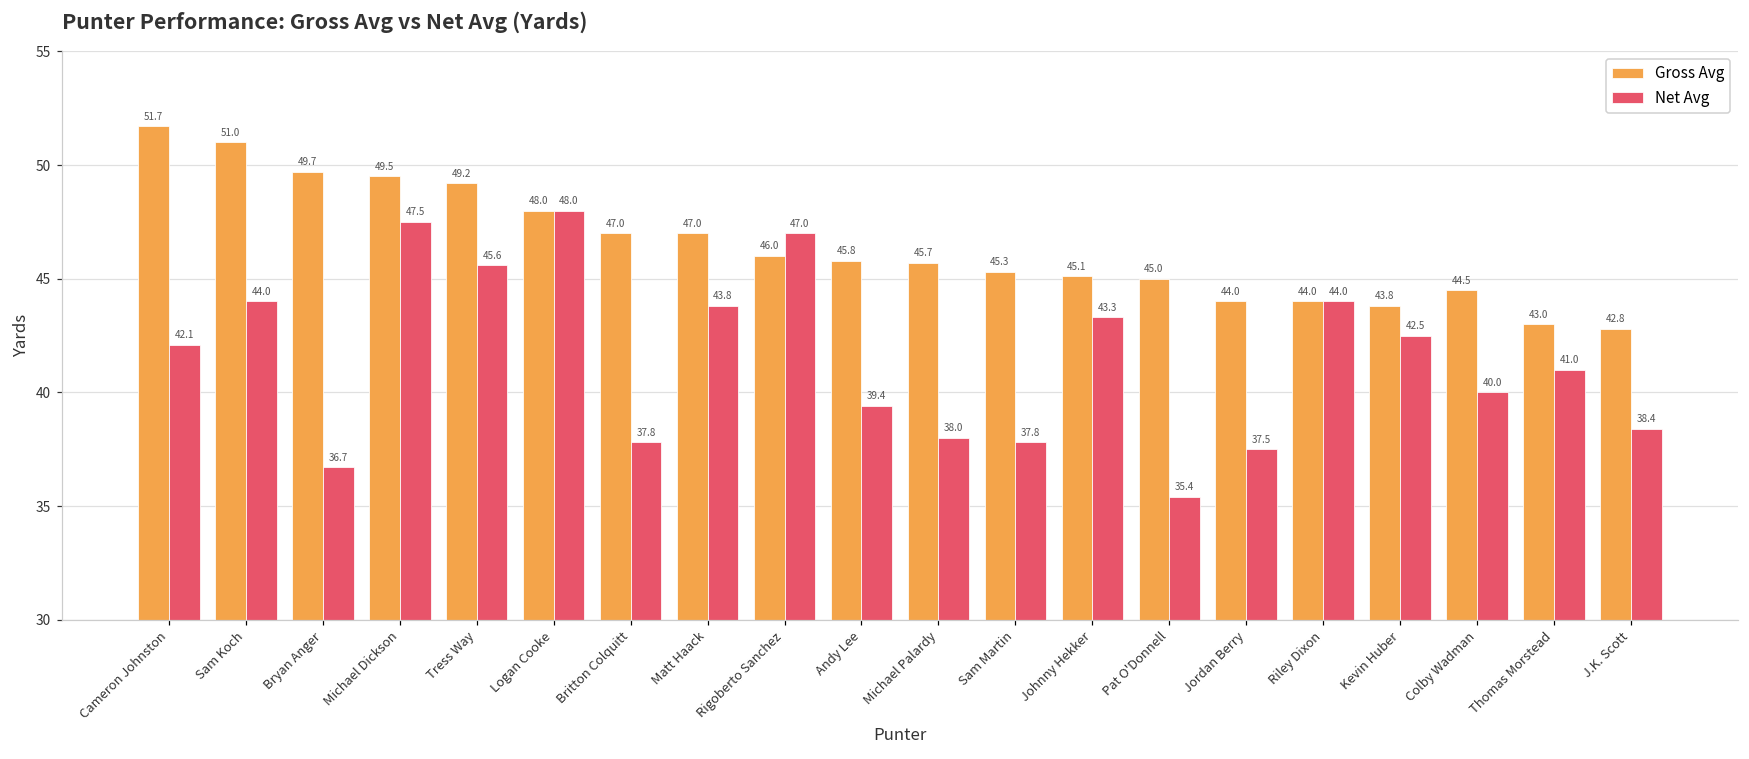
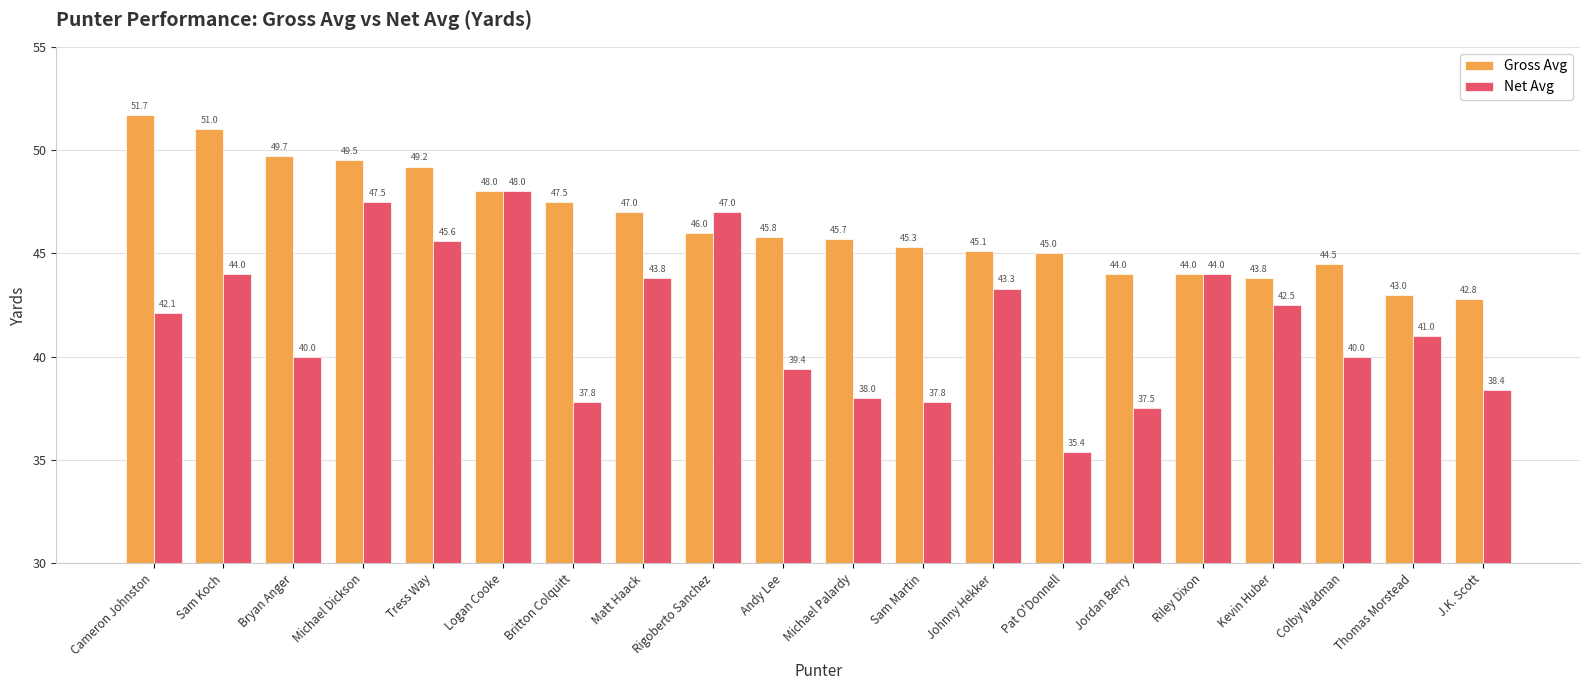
  {
    "Gross Avg": {
      "Cameron Johnston": 51.7,
      "Sam Koch": 51.0,
      "Bryan Anger": 49.7,
      "Michael Dickson": 49.5,
      "Tress Way": 49.2,
      "Logan Cooke": 48.0,
-     "Britton Colquitt": 47.0,
+     "Britton Colquitt": 47.5,
      "Matt Haack": 47.0,
      "Rigoberto Sanchez": 46.0,
      "Andy Lee": 45.8,
      "Michael Palardy": 45.7,
      "Sam Martin": 45.3,
      "Johnny Hekker": 45.1,
      "Pat O'Donnell": 45.0,
      "Jordan Berry": 44.0,
      "Riley Dixon": 44.0,
      "Kevin Huber": 43.8,
      "Colby Wadman": 44.5,
      "Thomas Morstead": 43.0,
      "J.K. Scott": 42.8
    },
    "Net Avg": {
      "Cameron Johnston": 42.1,
      "Sam Koch": 44.0,
-     "Bryan Anger": 36.7,
+     "Bryan Anger": 40.0,
      "Michael Dickson": 47.5,
      "Tress Way": 45.6,
      "Logan Cooke": 48.0,
      "Britton Colquitt": 37.8,
      "Matt Haack": 43.8,
      "Rigoberto Sanchez": 47.0,
      "Andy Lee": 39.4,
      "Michael Palardy": 38.0,
      "Sam Martin": 37.8,
      "Johnny Hekker": 43.3,
      "Pat O'Donnell": 35.4,
      "Jordan Berry": 37.5,
      "Riley Dixon": 44.0,
      "Kevin Huber": 42.5,
      "Colby Wadman": 40.0,
      "Thomas Morstead": 41.0,
      "J.K. Scott": 38.4
    }
  }
